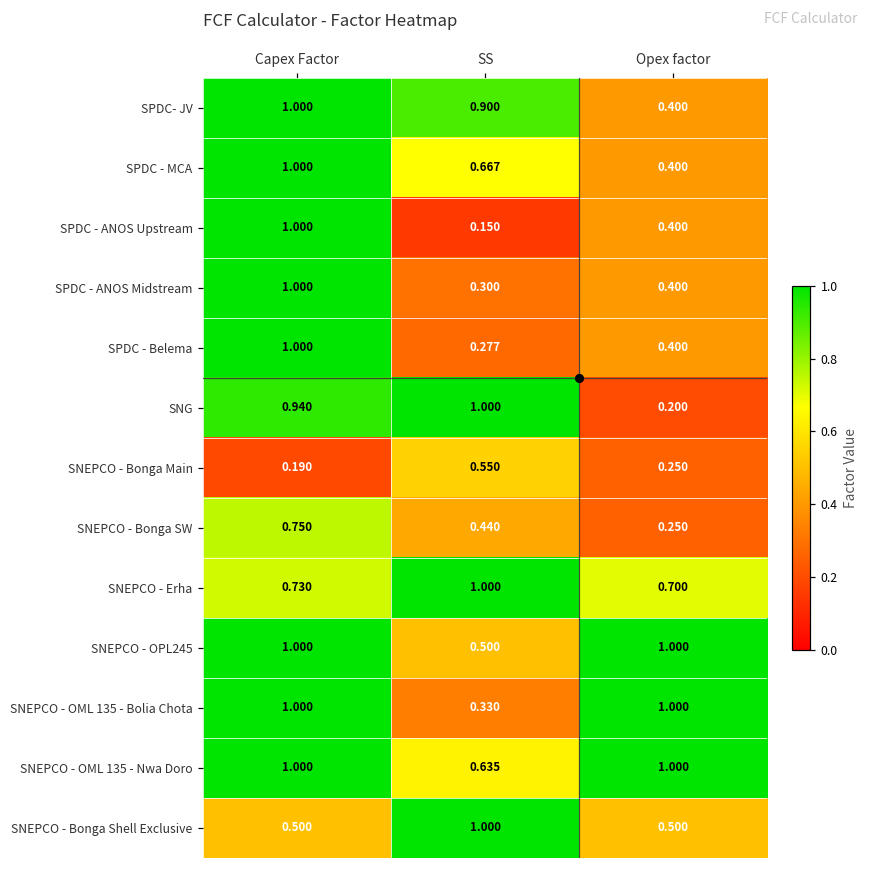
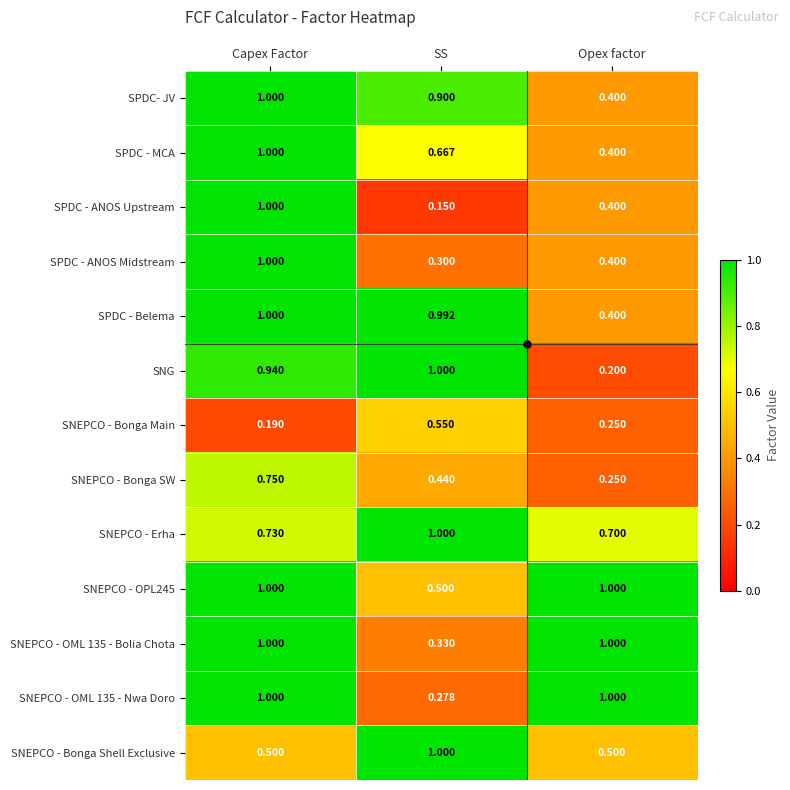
  {
    "SPDC- JV": {
      "Capex Factor": 1.000,
      "SS": 0.900,
      "Opex factor": 0.400
    },
    "SPDC - MCA": {
      "Capex Factor": 1.000,
      "SS": 0.667,
      "Opex factor": 0.400
    },
    "SPDC - ANOS Upstream": {
      "Capex Factor": 1.000,
      "SS": 0.150,
      "Opex factor": 0.400
    },
    "SPDC - ANOS Midstream": {
      "Capex Factor": 1.000,
      "SS": 0.300,
      "Opex factor": 0.400
    },
    "SPDC - Belema": {
      "Capex Factor": 1.000,
-     "SS": 0.277,
+     "SS": 0.992,
      "Opex factor": 0.400
    },
    "SNG": {
      "Capex Factor": 0.940,
      "SS": 1.000,
      "Opex factor": 0.200
    },
    "SNEPCO - Bonga Main": {
      "Capex Factor": 0.190,
      "SS": 0.550,
      "Opex factor": 0.250
    },
    "SNEPCO - Bonga SW": {
      "Capex Factor": 0.750,
      "SS": 0.440,
      "Opex factor": 0.250
    },
    "SNEPCO - Erha": {
      "Capex Factor": 0.730,
      "SS": 1.000,
      "Opex factor": 0.700
    },
    "SNEPCO - OPL245": {
      "Capex Factor": 1.000,
      "SS": 0.500,
      "Opex factor": 1.000
    },
    "SNEPCO - OML 135 - Bolia Chota": {
      "Capex Factor": 1.000,
      "SS": 0.330,
      "Opex factor": 1.000
    },
    "SNEPCO - OML 135 - Nwa Doro": {
      "Capex Factor": 1.000,
-     "SS": 0.635,
+     "SS": 0.278,
      "Opex factor": 1.000
    },
    "SNEPCO - Bonga Shell Exclusive": {
      "Capex Factor": 0.500,
      "SS": 1.000,
      "Opex factor": 0.500
    }
  }
